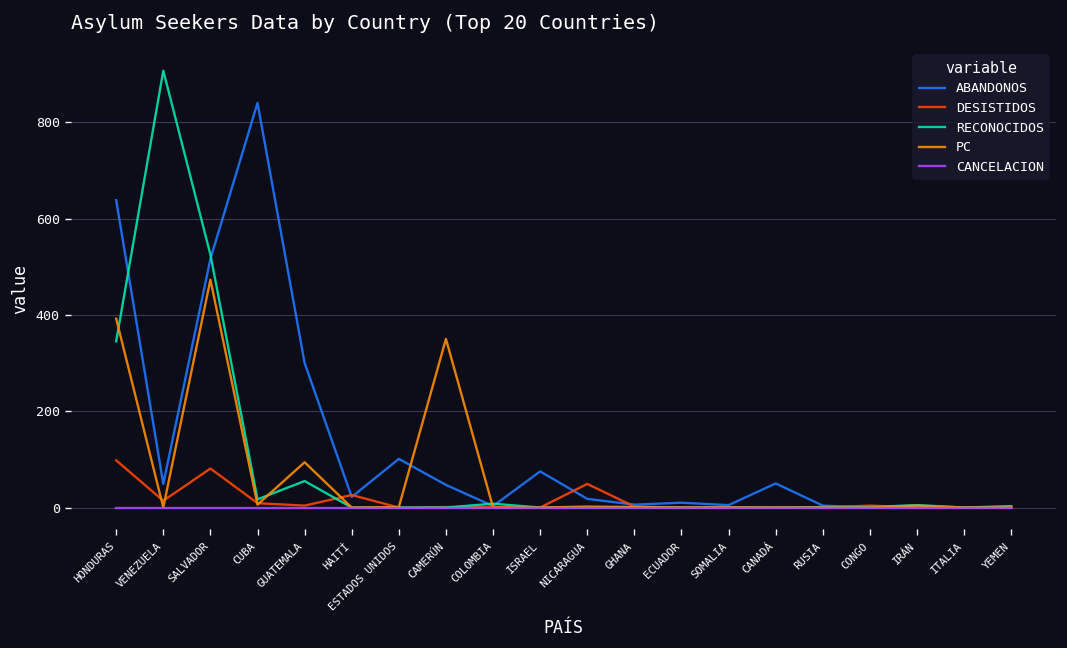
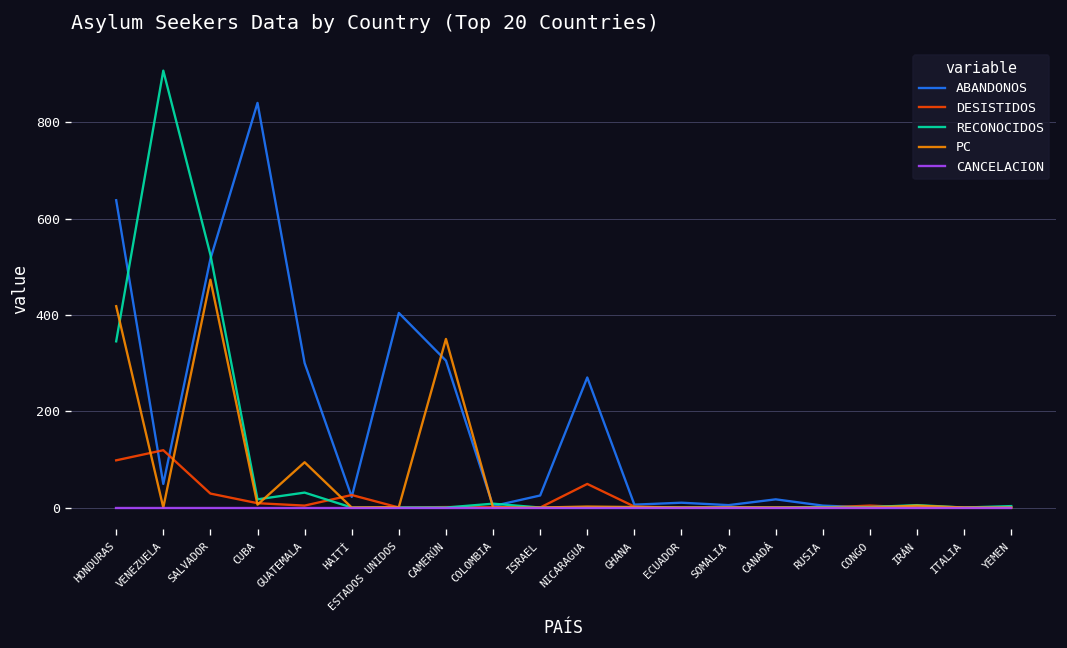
  {
    "ABANDONOS": {
      "HONDURAS": 640,
      "VENEZUELA": 50,
      "SALVADOR": 520,
      "CUBA": 840,
      "GUATEMALA": 300,
-     "ESTADOS UNIDOS": 100,
-     "CAMERÚN": 50,
-     "ISRAEL": 80,
-     "NICARAGUA": 20,
+     "ESTADOS UNIDOS": 400,
+     "CAMERÚN": 310,
+     "ISRAEL": 30,
+     "NICARAGUA": 270,
      "ECUADOR": 10,
-     "CANADÁ": 50
+     "CANADÁ": 20
    },
    "DESISTIDOS": {
      "HONDURAS": 100,
-     "VENEZUELA": 10,
-     "SALVADOR": 80,
+     "VENEZUELA": 120,
+     "SALVADOR": 30,
      "NICARAGUA": 50
    },
    "RECONOCIDOS": {
      "HONDURAS": 350,
      "VENEZUELA": 910,
      "SALVADOR": 530,
      "CUBA": 20,
-     "GUATEMALA": 60
+     "GUATEMALA": 30
    },
    "PC": {
-     "HONDURAS": 390,
+     "HONDURAS": 420,
      "SALVADOR": 470,
      "GUATEMALA": 90,
      "CAMERÚN": 350
    },
    "CANCELACION": {
      "HONDURAS": 0,
      "SALVADOR": 0
    }
  }
